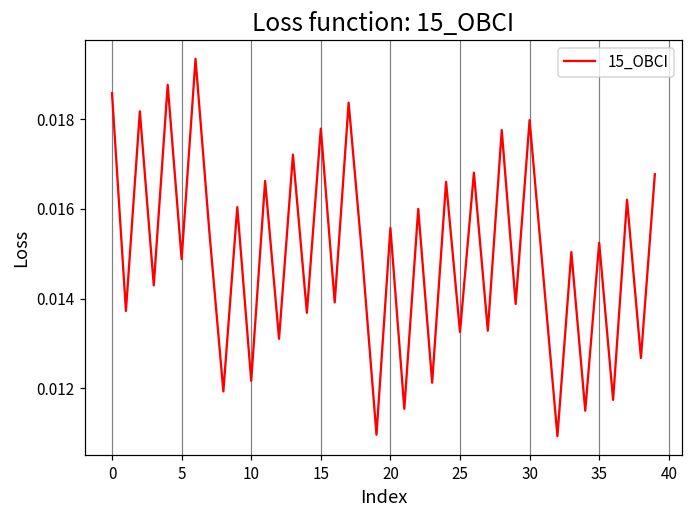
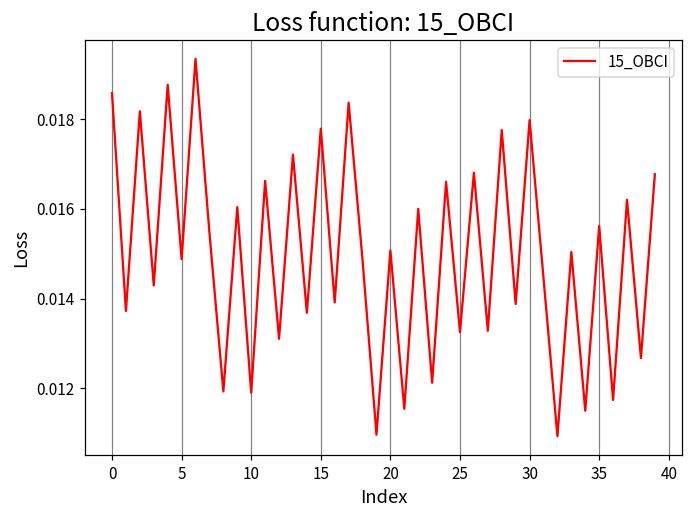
  {
    "0": 0.0186,
    "5": 0.0149,
-   "10": 0.0122,
+   "10": 0.0119,
    "15": 0.0178,
-   "20": 0.0156,
+   "20": 0.0151,
    "25": 0.0133,
    "30": 0.0180,
-   "35": 0.0152
+   "35": 0.0156
  }
